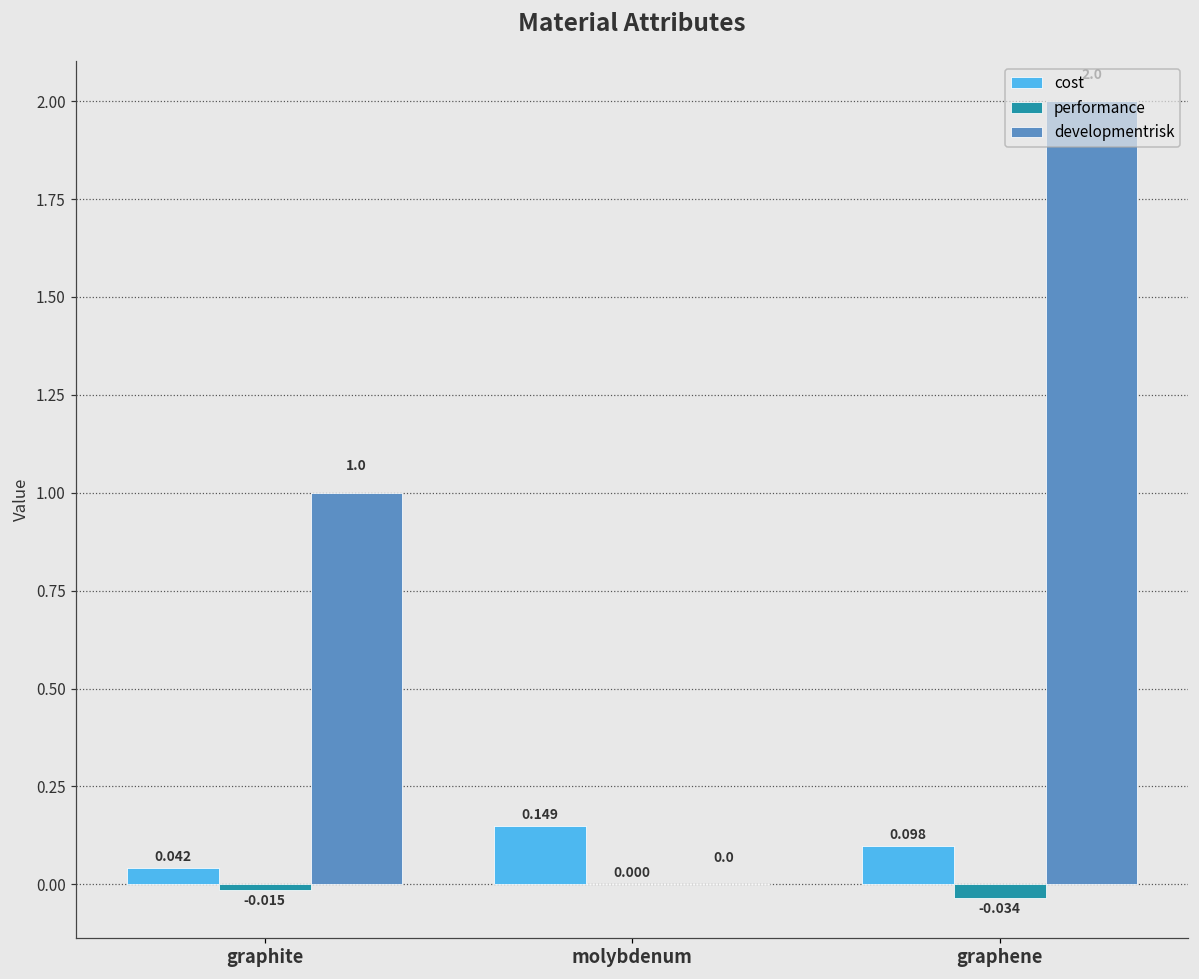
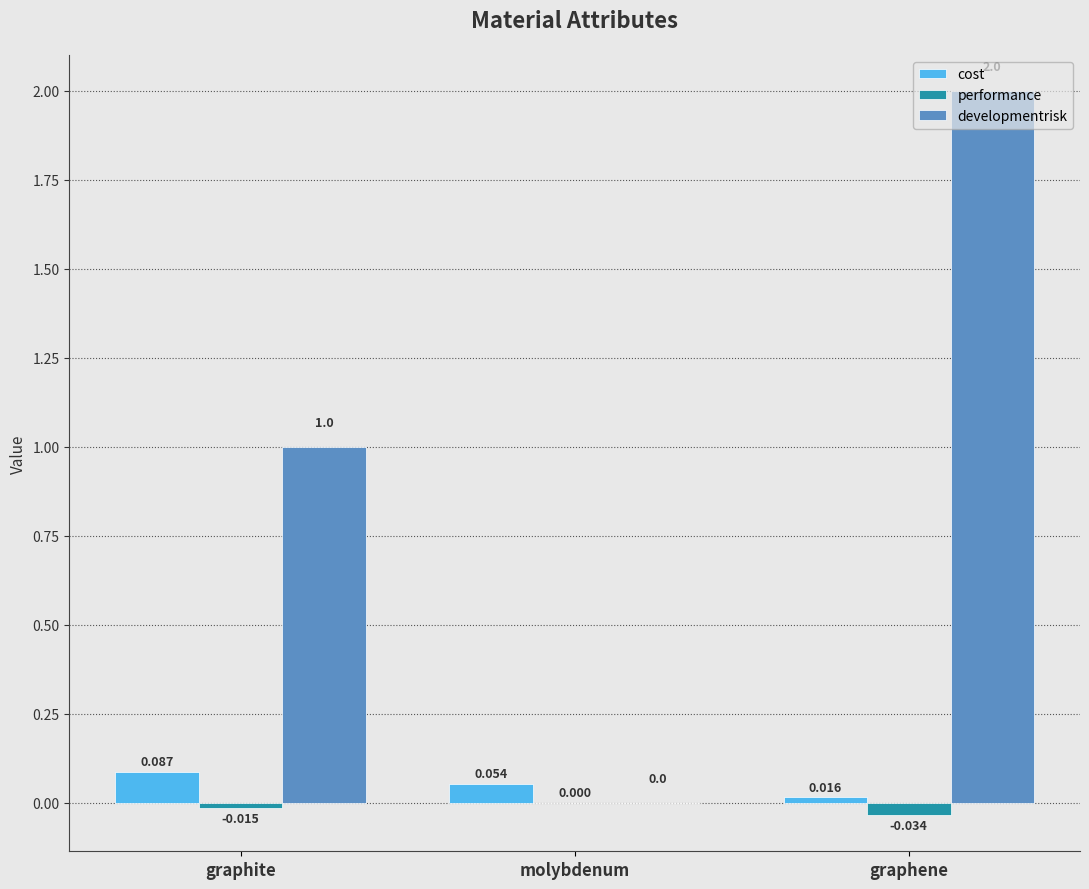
  {
    "cost": {
-     "graphite": 0.042,
-     "molybdenum": 0.149,
-     "graphene": 0.098
+     "graphite": 0.087,
+     "molybdenum": 0.054,
+     "graphene": 0.016
    },
    "performance": {
      "graphite": -0.015,
      "molybdenum": 0.000,
      "graphene": -0.034
    },
    "developmentrisk": {
      "graphite": 1.0,
      "molybdenum": 0.0
    }
  }
